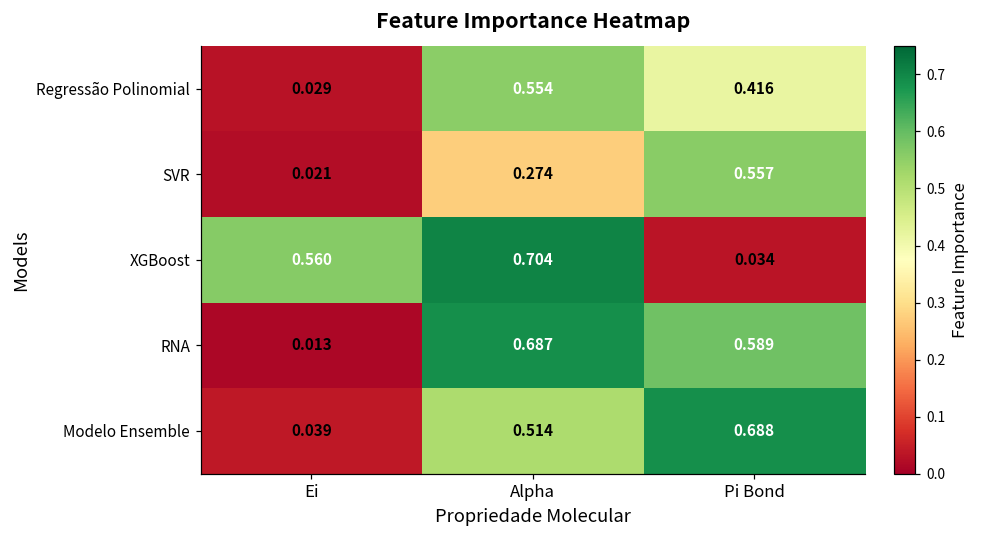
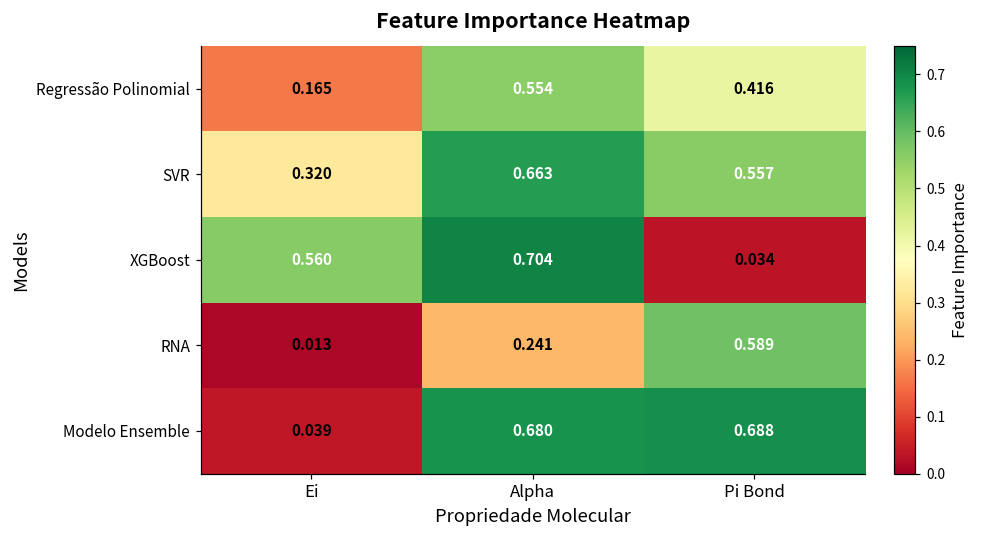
  {
    "Regressão Polinomial": {
-     "Ei": 0.029,
+     "Ei": 0.165,
      "Alpha": 0.554,
      "Pi Bond": 0.416
    },
    "SVR": {
-     "Ei": 0.021,
-     "Alpha": 0.274,
+     "Ei": 0.320,
+     "Alpha": 0.663,
      "Pi Bond": 0.557
    },
    "XGBoost": {
      "Ei": 0.560,
      "Alpha": 0.704,
      "Pi Bond": 0.034
    },
    "RNA": {
      "Ei": 0.013,
-     "Alpha": 0.687,
+     "Alpha": 0.241,
      "Pi Bond": 0.589
    },
    "Modelo Ensemble": {
      "Ei": 0.039,
-     "Alpha": 0.514,
+     "Alpha": 0.680,
      "Pi Bond": 0.688
    }
  }
